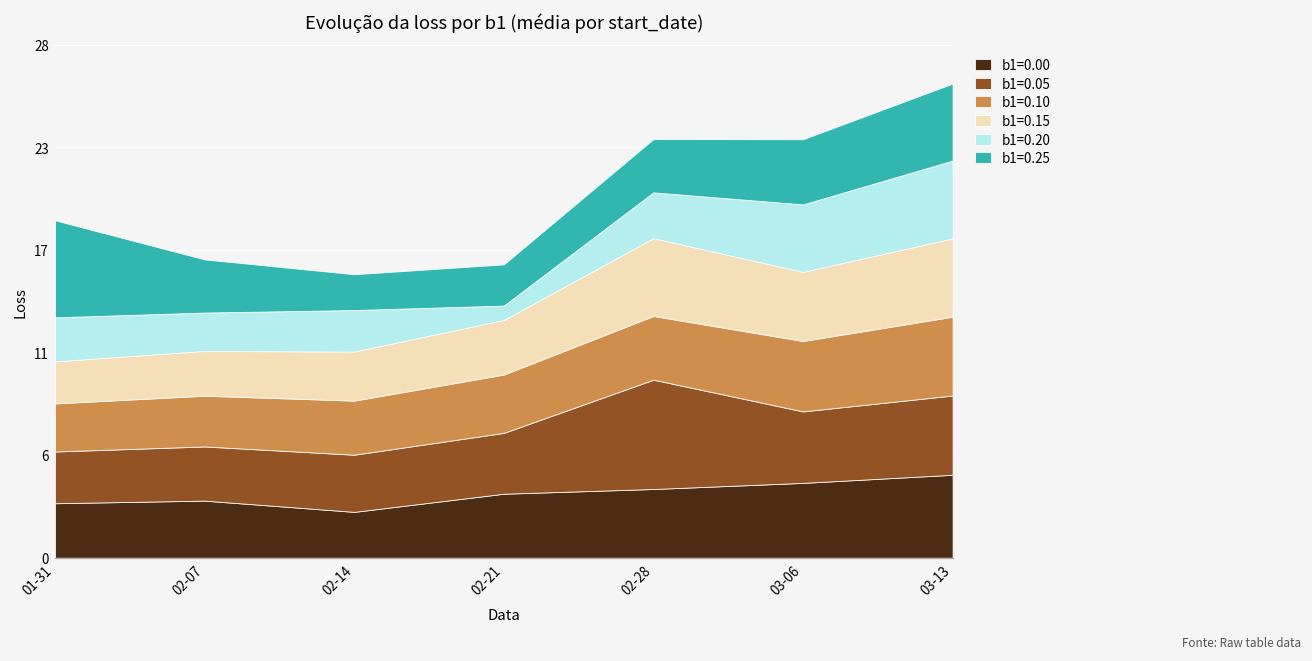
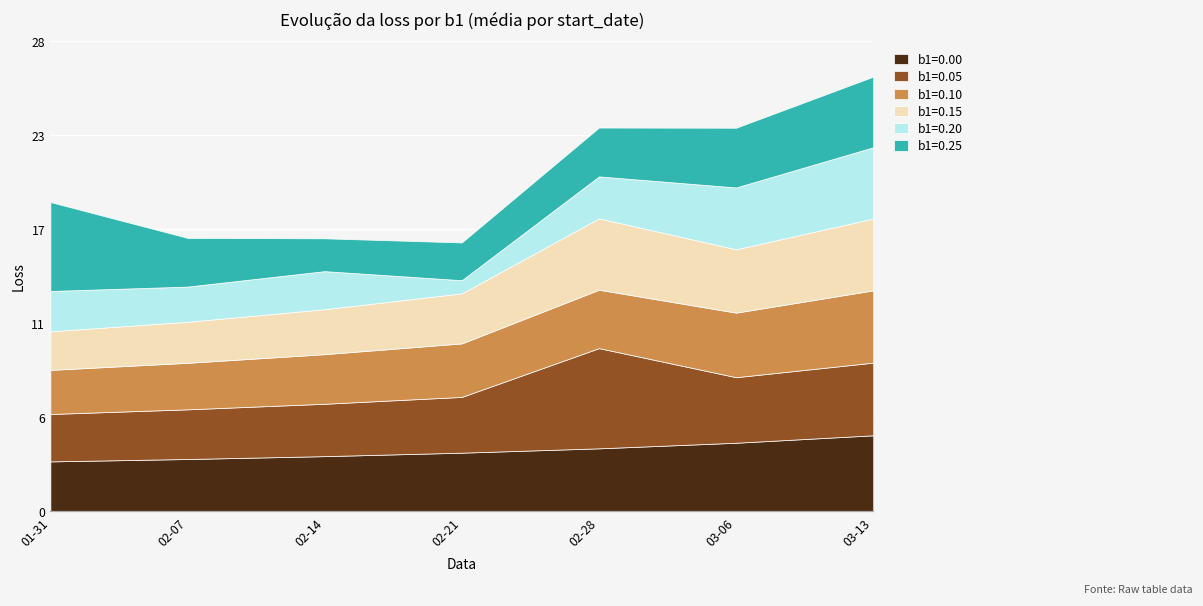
  {
    "b1=0.00": {
      "01-31": 3.0,
      "02-07": 3.2,
-     "02-14": 2.6,
+     "02-14": 3.3,
      "02-21": 3.6,
      "02-28": 3.8,
      "03-06": 4.2,
      "03-13": 4.6
    },
    "b1=0.05": {
      "01-31": 2.9,
      "02-07": 3.0,
      "02-14": 3.2,
      "02-21": 3.4,
      "02-28": 6.1,
      "03-06": 4.0,
      "03-13": 4.4
    },
    "b1=0.10": {
      "01-31": 2.7,
      "02-07": 2.8,
      "02-14": 3.0,
      "02-21": 3.2,
      "02-28": 3.5,
      "03-06": 3.9,
      "03-13": 4.4
    },
    "b1=0.15": {
      "01-31": 2.3,
      "02-07": 2.5,
      "02-14": 2.7,
      "02-21": 3.0,
      "02-28": 4.3,
      "03-06": 3.8,
      "03-13": 4.4
    },
    "b1=0.20": {
      "01-31": 2.4,
      "02-07": 2.1,
      "02-14": 2.3,
      "02-21": 0.8,
      "02-28": 2.5,
      "03-06": 3.7,
      "03-13": 4.3
    },
    "b1=0.25": {
      "01-31": 5.4,
      "02-07": 3.0,
      "02-14": 2.0,
      "02-21": 2.3,
      "02-28": 3.0,
      "03-06": 3.6,
      "03-13": 4.3
    }
  }
